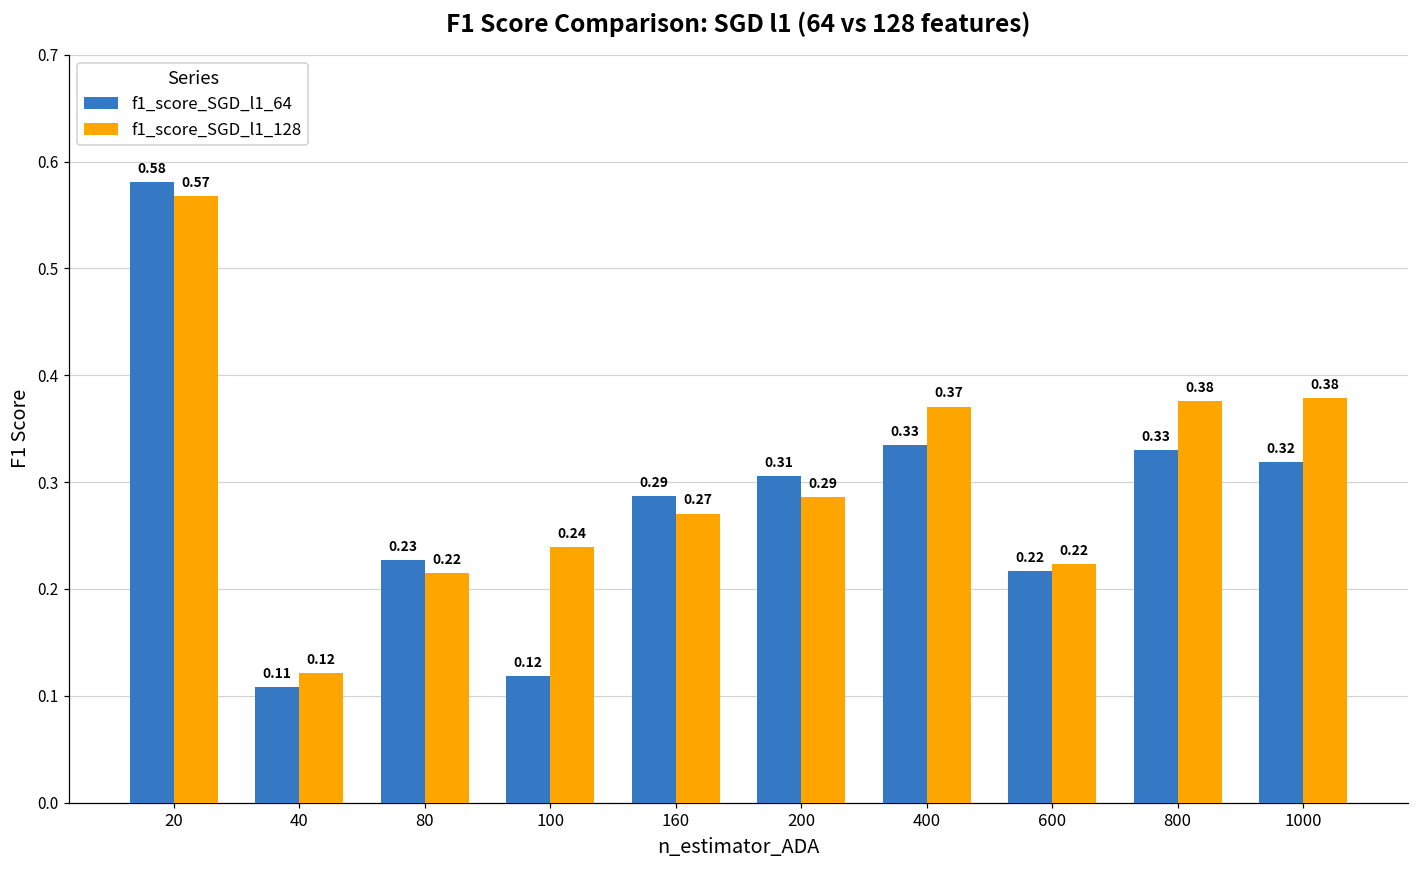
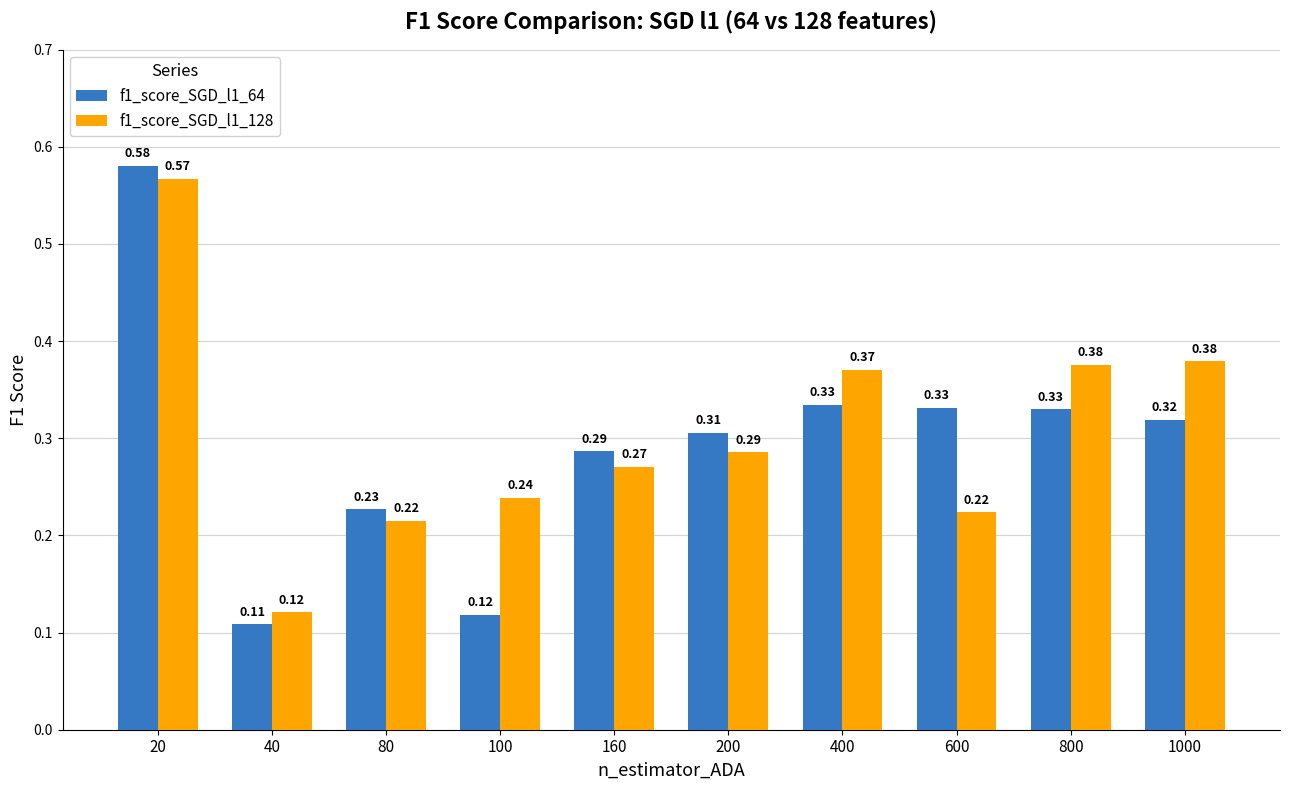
  {
    "f1_score_SGD_l1_64": {
      "20": 0.58,
      "40": 0.11,
      "80": 0.23,
      "100": 0.12,
      "160": 0.29,
      "200": 0.31,
      "400": 0.33,
-     "600": 0.22,
+     "600": 0.33,
      "800": 0.33,
      "1000": 0.32
    },
    "f1_score_SGD_l1_128": {
      "20": 0.57,
      "40": 0.12,
      "80": 0.22,
      "100": 0.24,
      "160": 0.27,
      "200": 0.29,
      "400": 0.37,
      "600": 0.22,
      "800": 0.38,
      "1000": 0.38
    }
  }
